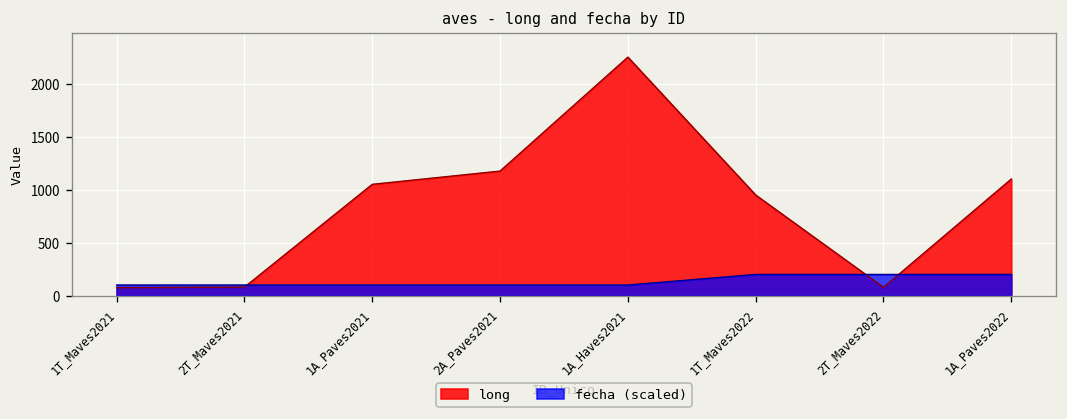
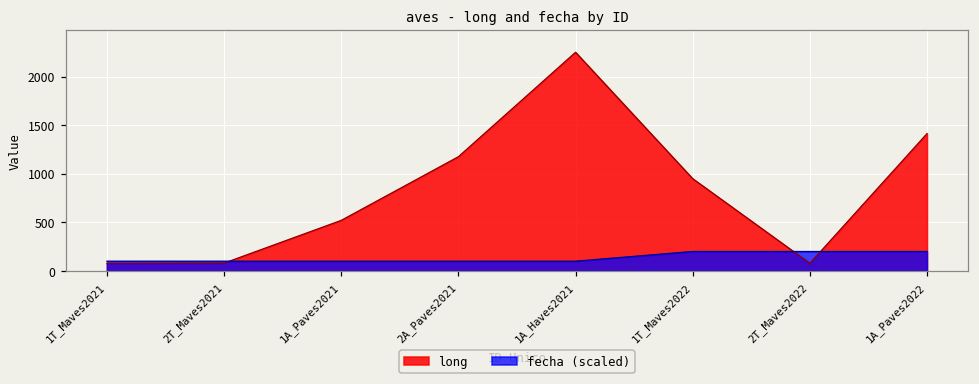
  {
    "long": {
-     "1A_Paves2021": 1100,
+     "1A_Paves2021": 500,
      "2A_Paves2021": 1200,
      "1A_Haves2021": 2300,
      "1T_Maves2022": 900,
      "2T_Maves2022": 100,
-     "1A_Paves2022": 1100
+     "1A_Paves2022": 1400
    },
    "fecha (scaled)": {
      "1A_Paves2021": 100,
      "2A_Paves2021": 100,
      "1A_Haves2021": 100,
      "1T_Maves2022": 200,
      "2T_Maves2022": 200,
      "1A_Paves2022": 200
    }
  }
